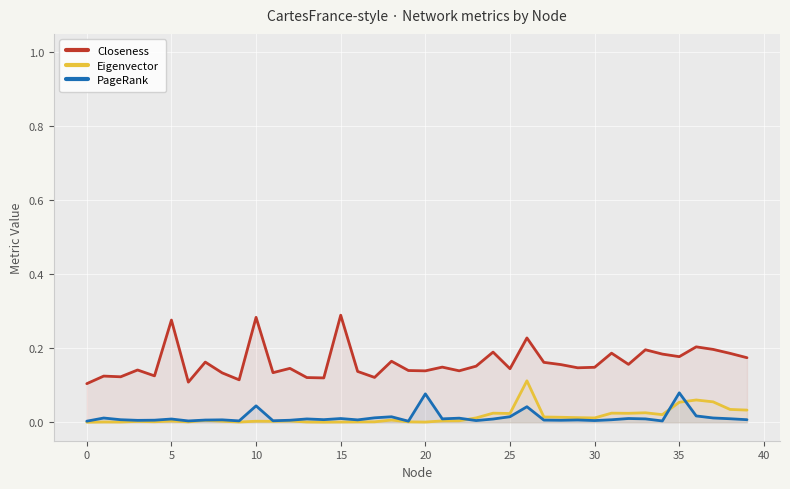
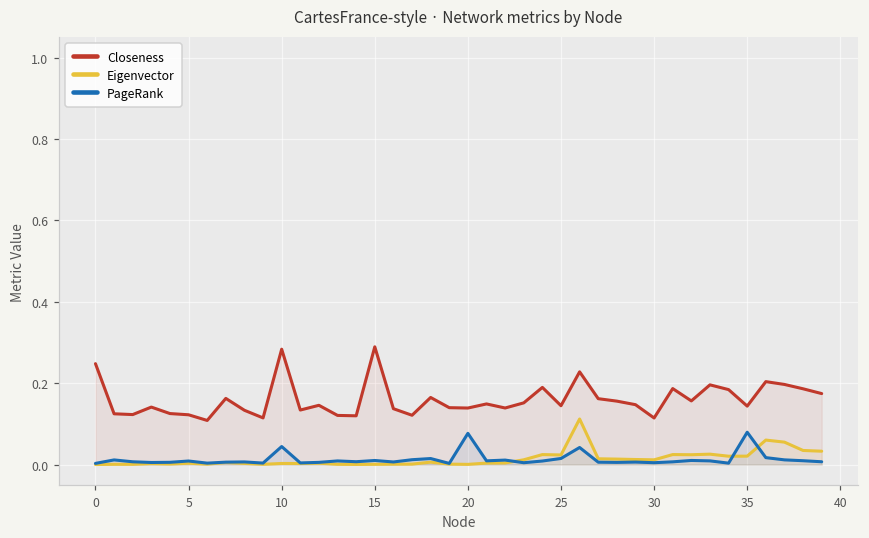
  {
    "Closeness": {
-     "0": 0.10,
-     "5": 0.28,
+     "0": 0.25,
+     "5": 0.12,
      "10": 0.28,
      "15": 0.29,
      "20": 0.14,
      "25": 0.14,
-     "30": 0.15,
-     "35": 0.18
+     "30": 0.11,
+     "35": 0.14
    },
    "Eigenvector": {
      "10": 0.00,
      "15": 0.00,
      "20": 0.00,
      "25": 0.02,
      "30": 0.01,
-     "35": 0.05
+     "35": 0.02
    },
    "PageRank": {
      "10": 0.04,
      "15": 0.01,
      "20": 0.08,
      "25": 0.01,
      "30": 0.00,
      "35": 0.08
    }
  }
